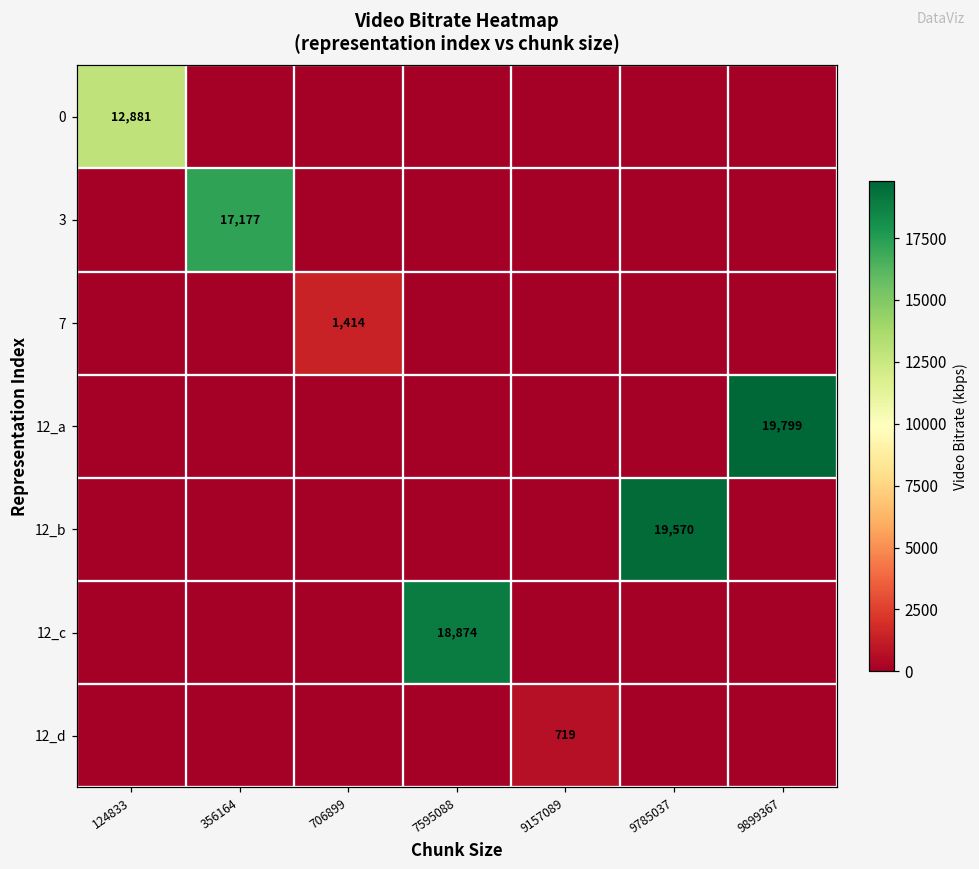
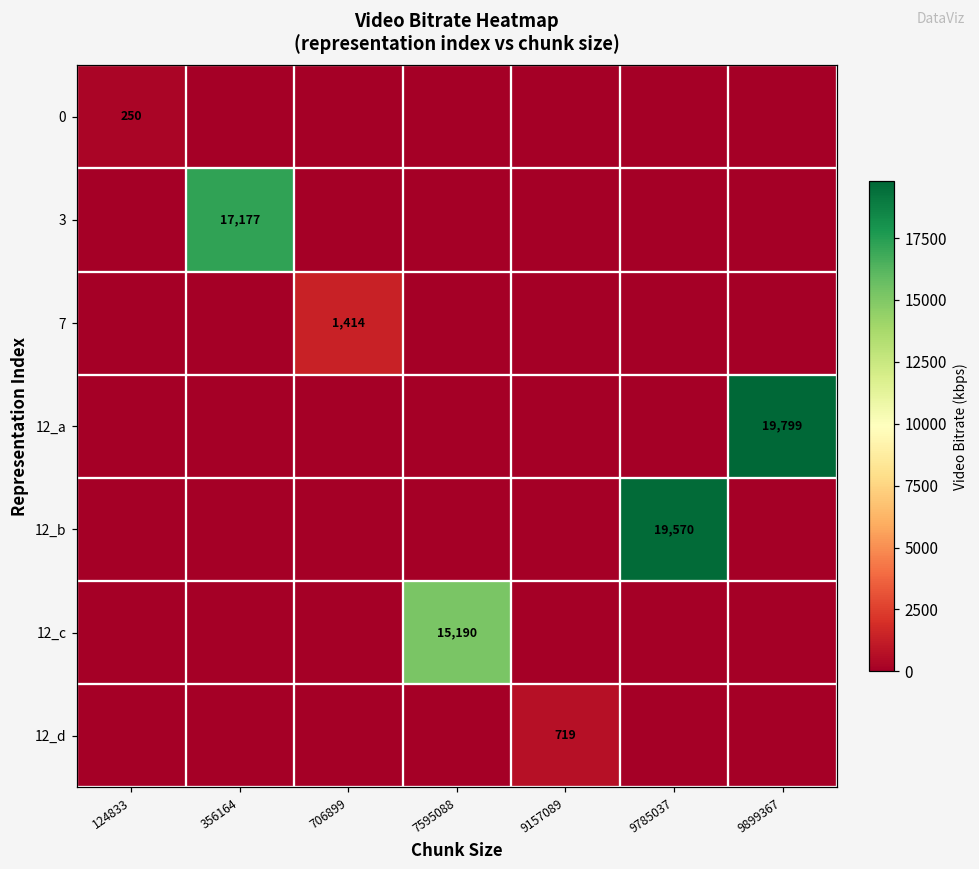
  {
    "0": {
-     "124833": "12,881"
+     "124833": "250"
    },
    "3": {
      "356164": "17,177"
    },
    "7": {
      "706899": "1,414"
    },
    "12_a": {
      "9899367": "19,799"
    },
    "12_b": {
      "9785037": "19,570"
    },
    "12_c": {
-     "7595088": "18,874"
+     "7595088": "15,190"
    },
    "12_d": {
      "9157089": "719"
    }
  }
